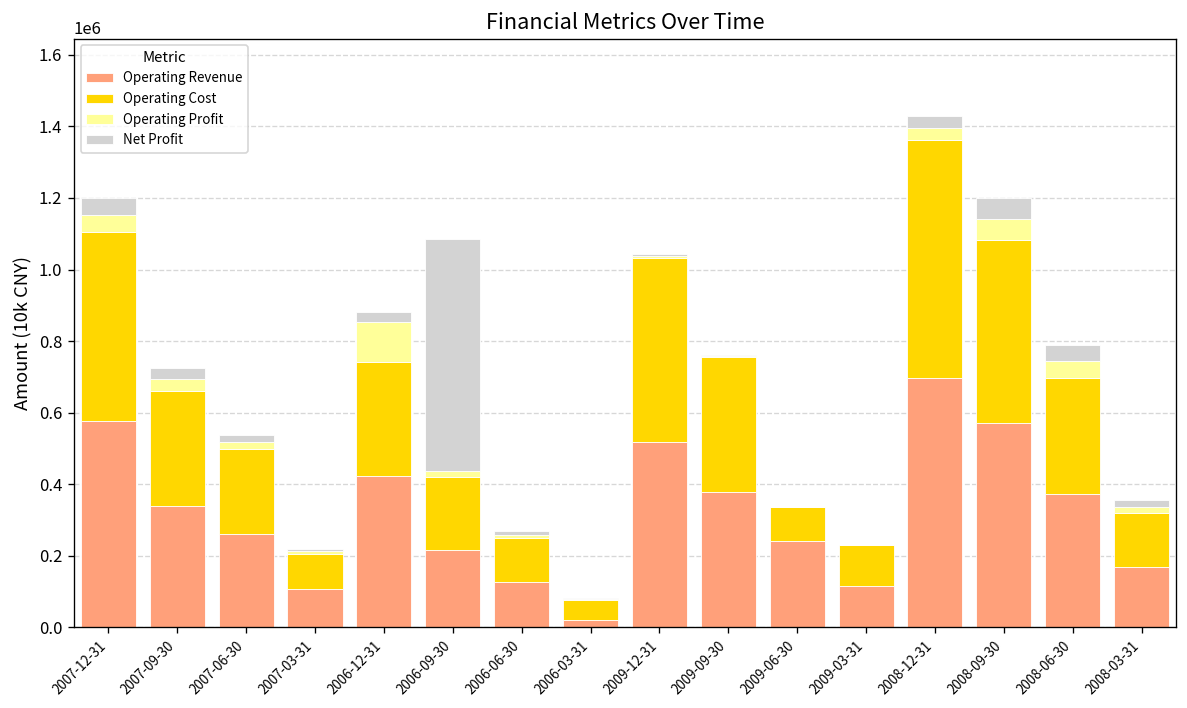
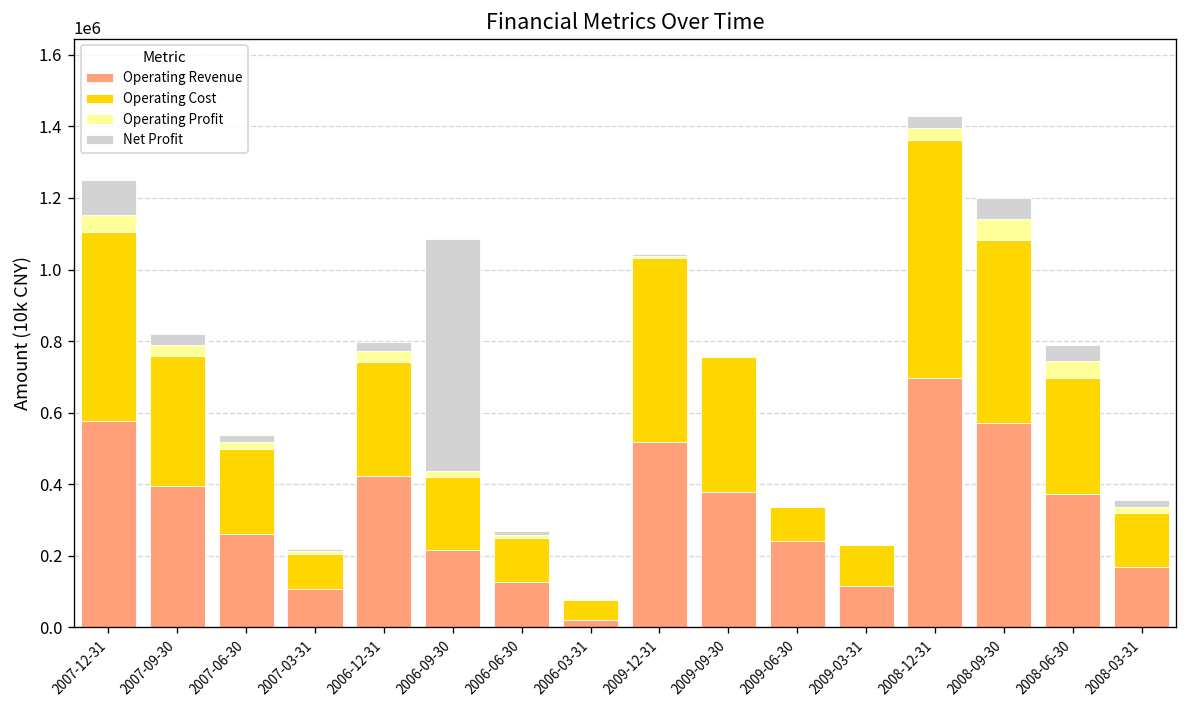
  {
    "Operating Revenue": {
      "2007-12-31": 580000,
-     "2007-09-30": 340000,
+     "2007-09-30": 390000,
      "2007-06-30": 260000,
      "2007-03-31": 110000,
      "2006-12-31": 420000,
      "2006-09-30": 220000,
      "2006-06-30": 130000,
      "2006-03-31": 20000,
      "2009-12-31": 520000,
      "2009-09-30": 380000,
      "2009-06-30": 240000,
      "2009-03-31": 110000,
      "2008-12-31": 700000,
      "2008-09-30": 570000,
      "2008-06-30": 370000,
      "2008-03-31": 170000
    },
    "Operating Cost": {
      "2007-12-31": 530000,
-     "2007-09-30": 320000,
+     "2007-09-30": 360000,
      "2007-06-30": 240000,
      "2007-03-31": 100000,
      "2006-12-31": 320000,
      "2006-09-30": 200000,
      "2006-06-30": 120000,
      "2006-03-31": 60000,
      "2009-12-31": 510000,
      "2009-09-30": 380000,
      "2009-06-30": 90000,
      "2009-03-31": 110000,
      "2008-12-31": 660000,
      "2008-09-30": 510000,
      "2008-06-30": 320000,
      "2008-03-31": 150000
    },
    "Operating Profit": {
      "2007-12-31": 50000,
      "2007-09-30": 30000,
      "2007-06-30": 20000,
-     "2006-12-31": 110000,
+     "2006-12-31": 30000,
      "2006-09-30": 20000,
      "2006-06-30": 10000,
      "2008-12-31": 30000,
      "2008-09-30": 60000,
      "2008-06-30": 50000,
      "2008-03-31": 20000
    },
    "Net Profit": {
-     "2007-12-31": 50000,
+     "2007-12-31": 100000,
      "2007-09-30": 30000,
      "2007-06-30": 20000,
      "2006-12-31": 30000,
      "2006-09-30": 650000,
      "2006-06-30": 10000,
      "2008-12-31": 40000,
      "2008-09-30": 60000,
      "2008-06-30": 50000,
      "2008-03-31": 20000
    }
  }
